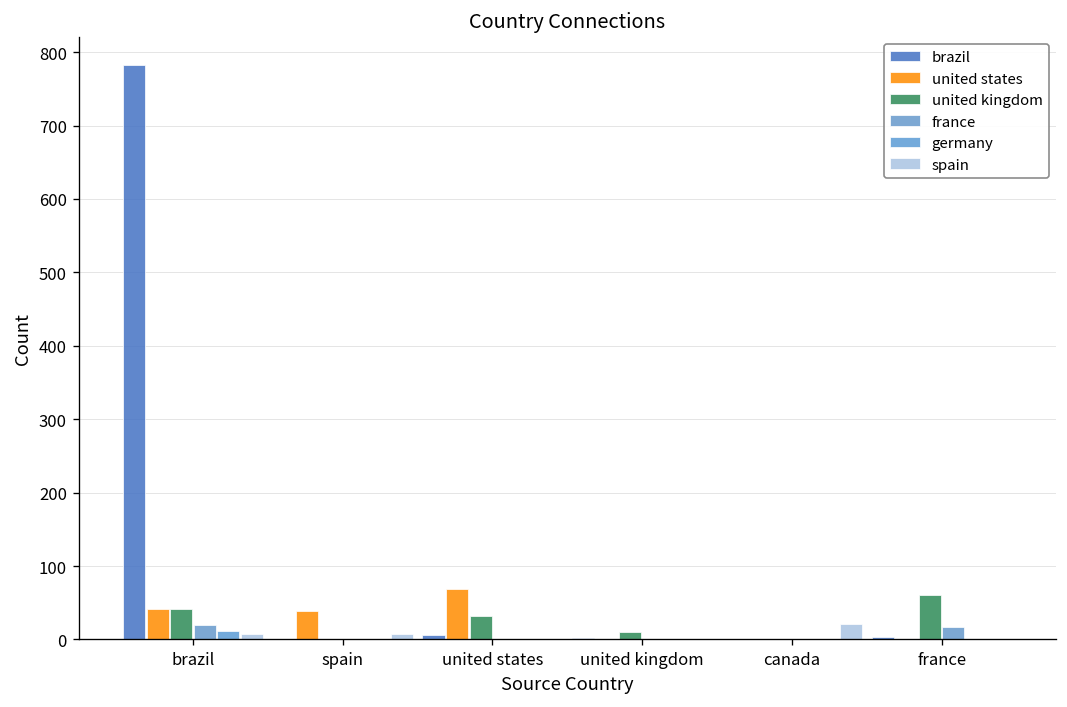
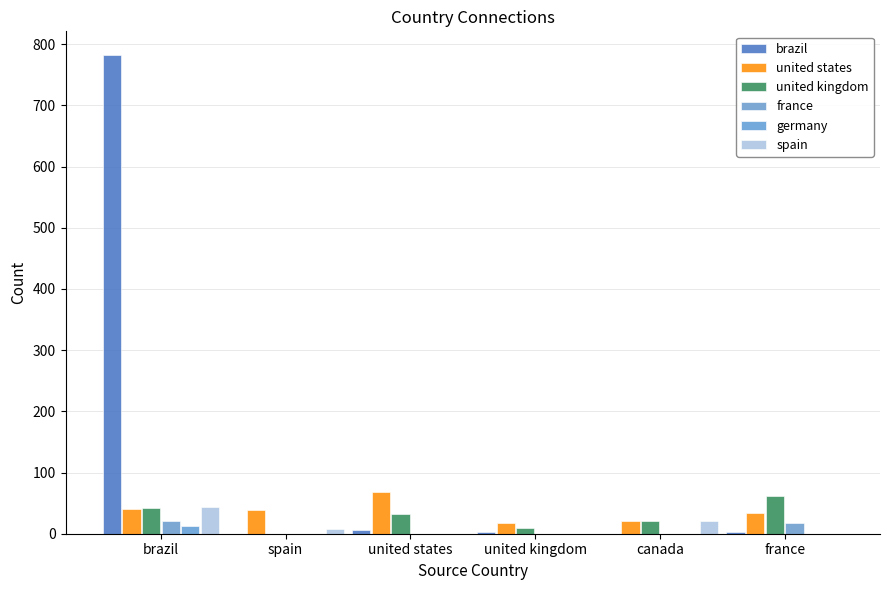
  {
    "united states": {
      "brazil": 40,
      "spain": 40,
      "united states": 70,
-     "united kingdom": 0,
-     "canada": 0,
-     "france": 0
+     "united kingdom": 20,
+     "canada": 20,
+     "france": 30
    },
    "united kingdom": {
      "brazil": 40,
      "spain": 0,
      "united states": 30,
      "united kingdom": 10,
-     "canada": 0,
+     "canada": 20,
      "france": 60
    },
    "spain": {
-     "brazil": 10,
+     "brazil": 40,
      "spain": 10,
      "united states": 0,
      "united kingdom": 0,
      "canada": 20,
      "france": 0
    }
  }
